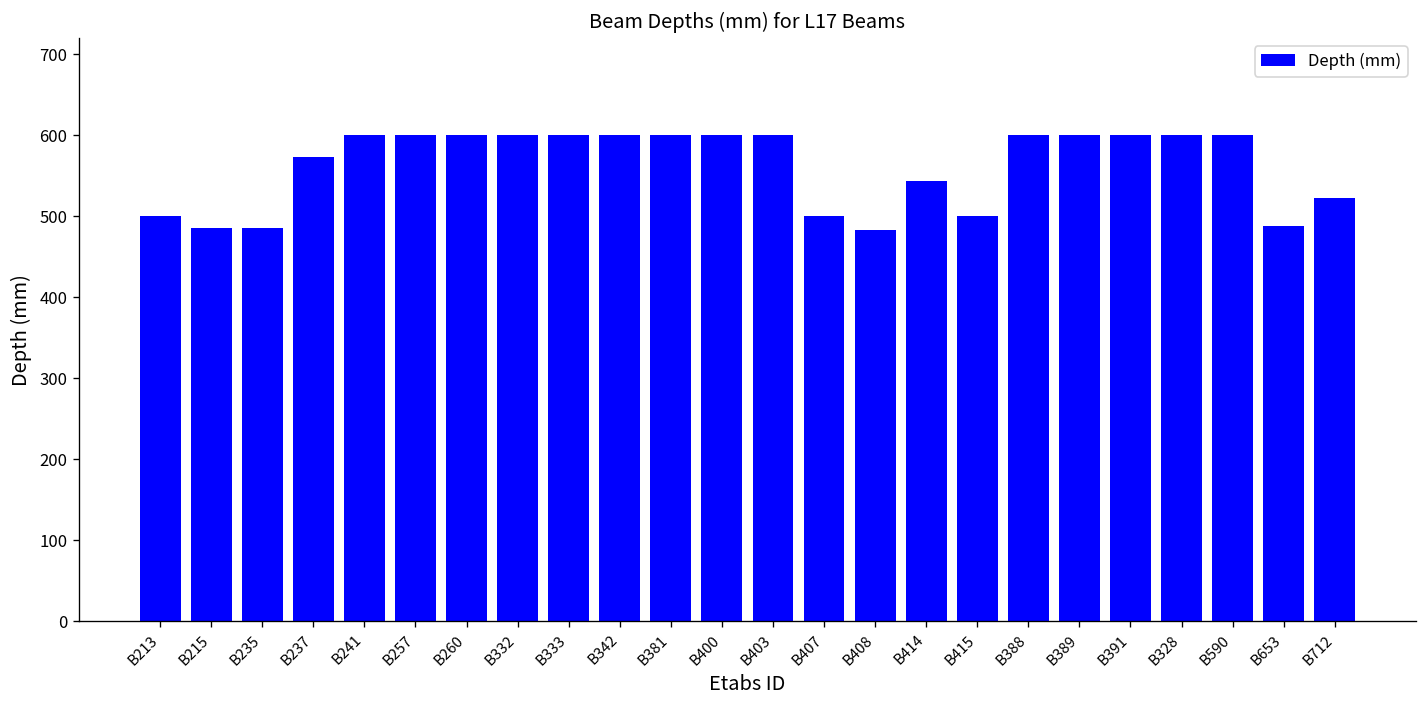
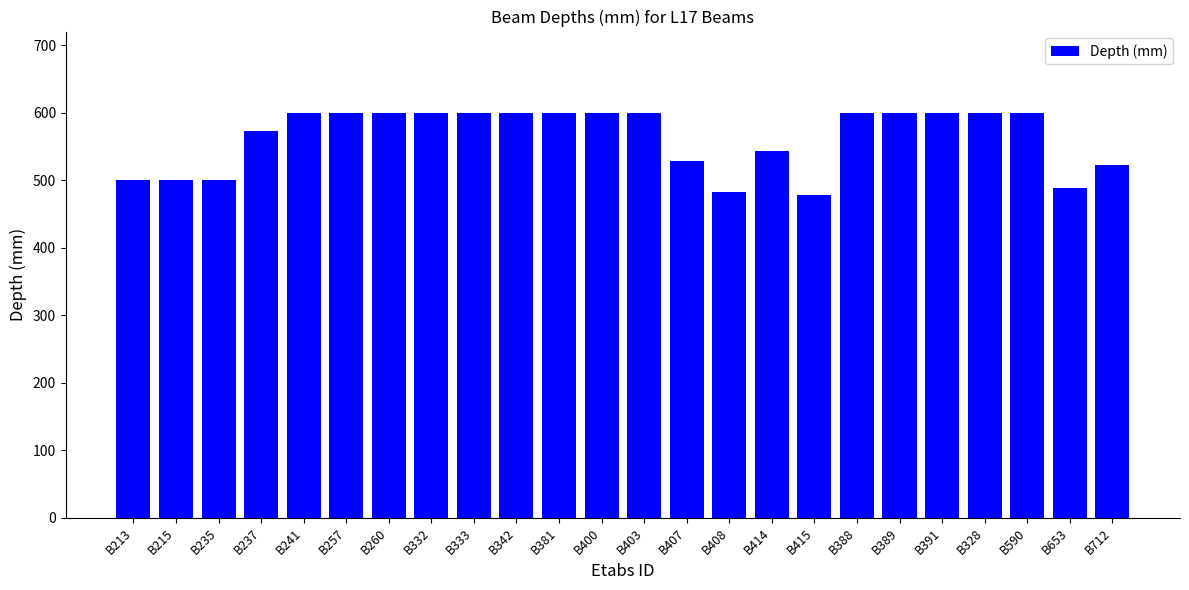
  {
    "B213": 500,
-   "B215": 490,
-   "B235": 490,
+   "B215": 500,
+   "B235": 500,
    "B237": 570,
    "B241": 600,
    "B257": 600,
    "B260": 600,
    "B332": 600,
    "B333": 600,
    "B342": 600,
    "B381": 600,
    "B400": 600,
    "B403": 600,
-   "B407": 500,
+   "B407": 530,
    "B408": 480,
    "B414": 540,
-   "B415": 500,
+   "B415": 480,
    "B388": 600,
    "B389": 600,
    "B391": 600,
    "B328": 600,
    "B590": 600,
    "B653": 490,
    "B712": 520
  }
